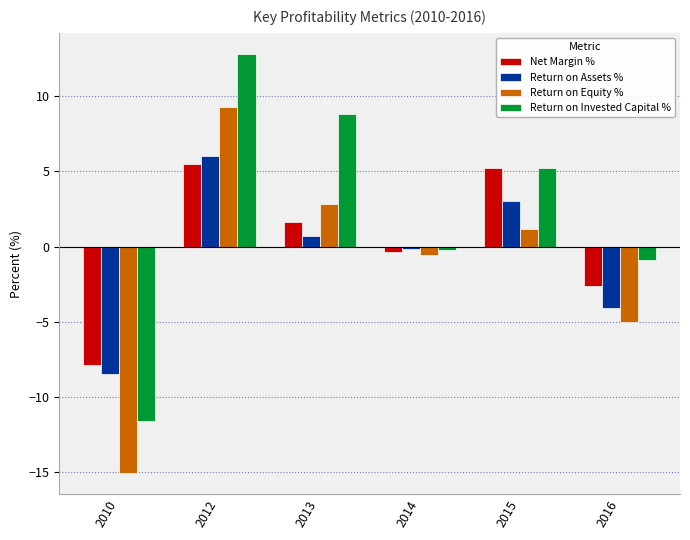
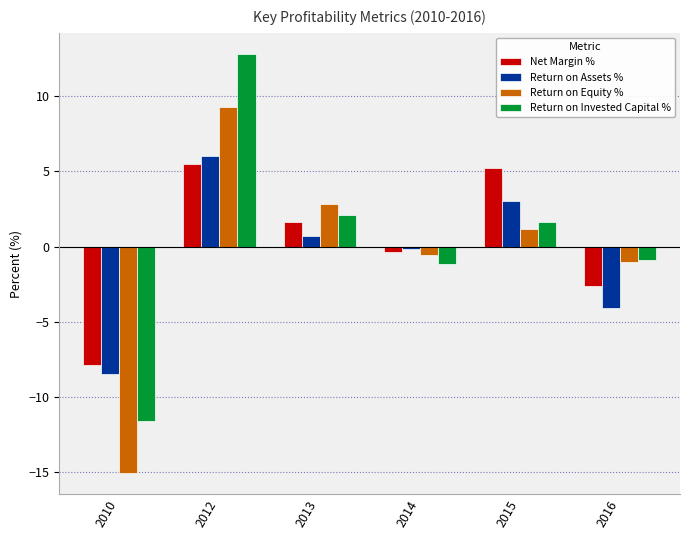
  {
    "Net Margin %": {
      "2010": -7.9,
      "2012": 5.5,
      "2013": 1.6,
      "2014": -0.3,
      "2015": 5.2,
      "2016": -2.6
    },
    "Return on Assets %": {
      "2010": -8.5,
      "2012": 6.0,
      "2013": 0.7,
      "2015": 3.0,
      "2016": -4.1
    },
    "Return on Equity %": {
      "2010": -15.1,
      "2012": 9.3,
      "2013": 2.8,
      "2014": -0.5,
      "2015": 1.2,
-     "2016": -5.0
+     "2016": -1.0
    },
    "Return on Invested Capital %": {
      "2010": -11.6,
      "2012": 12.8,
-     "2013": 8.8,
-     "2014": -0.2,
-     "2015": 5.2,
+     "2013": 2.1,
+     "2014": -1.2,
+     "2015": 1.7,
      "2016": -0.9
    }
  }
